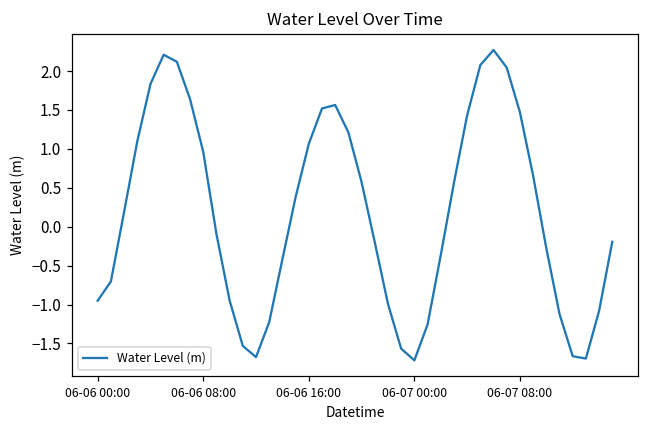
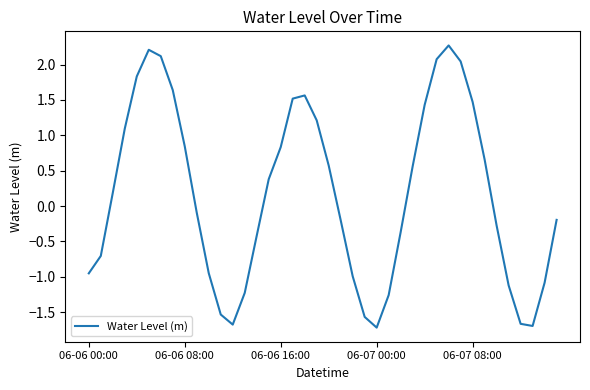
  {
    "06-06 00:00": -1.0,
-   "06-06 08:00": 1.0,
-   "06-06 16:00": 1.1,
+   "06-06 08:00": 0.8,
+   "06-06 16:00": 0.8,
    "06-07 00:00": -1.7,
    "06-07 08:00": 1.5
  }
